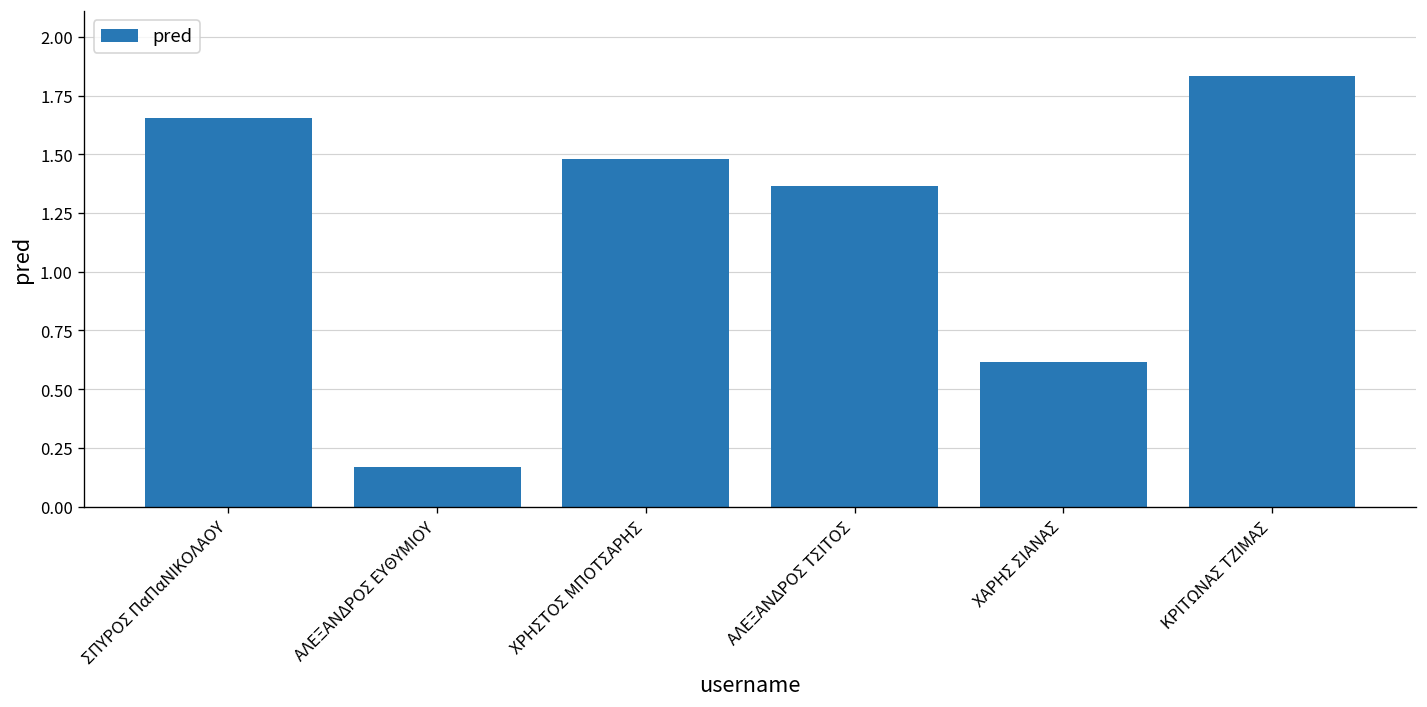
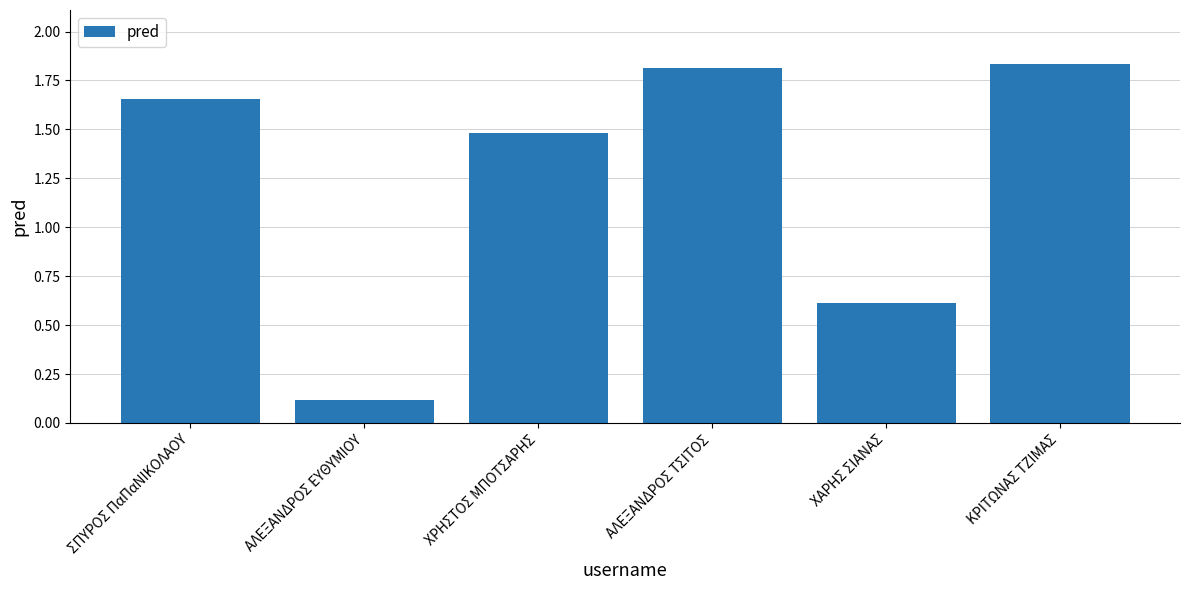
  {
    "ΣΠΥΡΟΣ ΠαΠαΝΙΚΟΛΑΟΥ": 1.66,
-   "ΑΛΕΞΑΝΔΡΟΣ ΕΥΘΥΜΙΟΥ": 0.17,
+   "ΑΛΕΞΑΝΔΡΟΣ ΕΥΘΥΜΙΟΥ": 0.12,
    "ΧΡΗΣΤΟΣ ΜΠΟΤΣΑΡΗΣ": 1.48,
-   "ΑΛΕΞΑΝΔΡΟΣ ΤΣΙΤΟΣ": 1.37,
+   "ΑΛΕΞΑΝΔΡΟΣ ΤΣΙΤΟΣ": 1.81,
    "ΧΑΡΗΣ ΣΙΑΝΑΣ": 0.61,
    "ΚΡΙΤΩΝΑΣ ΤΖΙΜΑΣ": 1.83
  }
